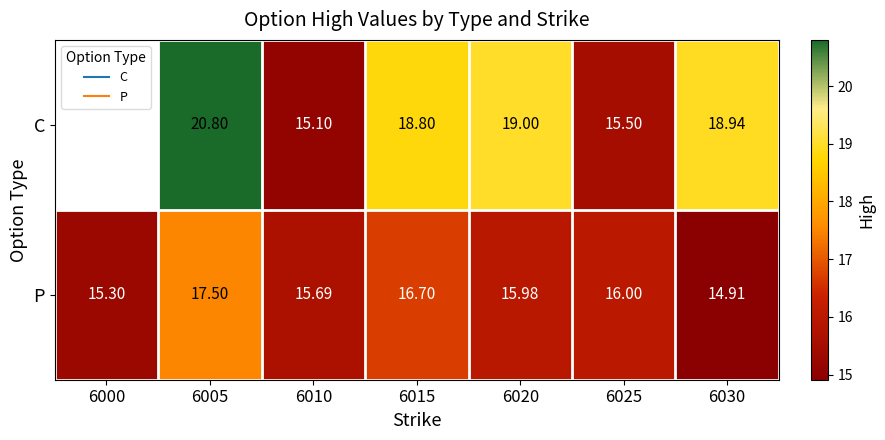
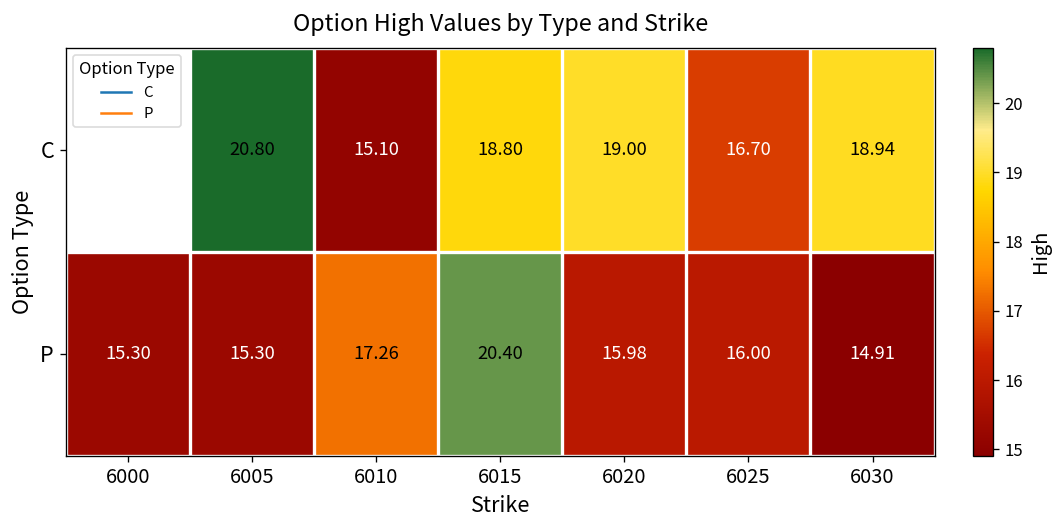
  {
    "C": {
      "6005": 20.80,
      "6010": 15.10,
      "6015": 18.80,
      "6020": 19.00,
-     "6025": 15.50,
+     "6025": 16.70,
      "6030": 18.94
    },
    "P": {
      "6000": 15.30,
-     "6005": 17.50,
-     "6010": 15.69,
-     "6015": 16.70,
+     "6005": 15.30,
+     "6010": 17.26,
+     "6015": 20.40,
      "6020": 15.98,
      "6025": 16.00,
      "6030": 14.91
    }
  }
